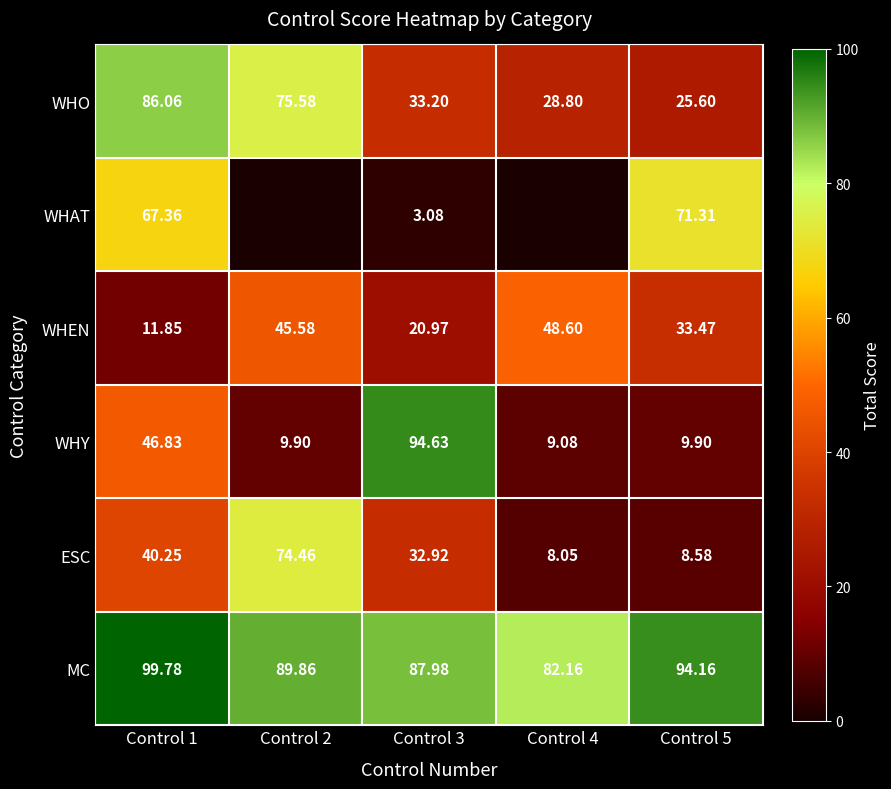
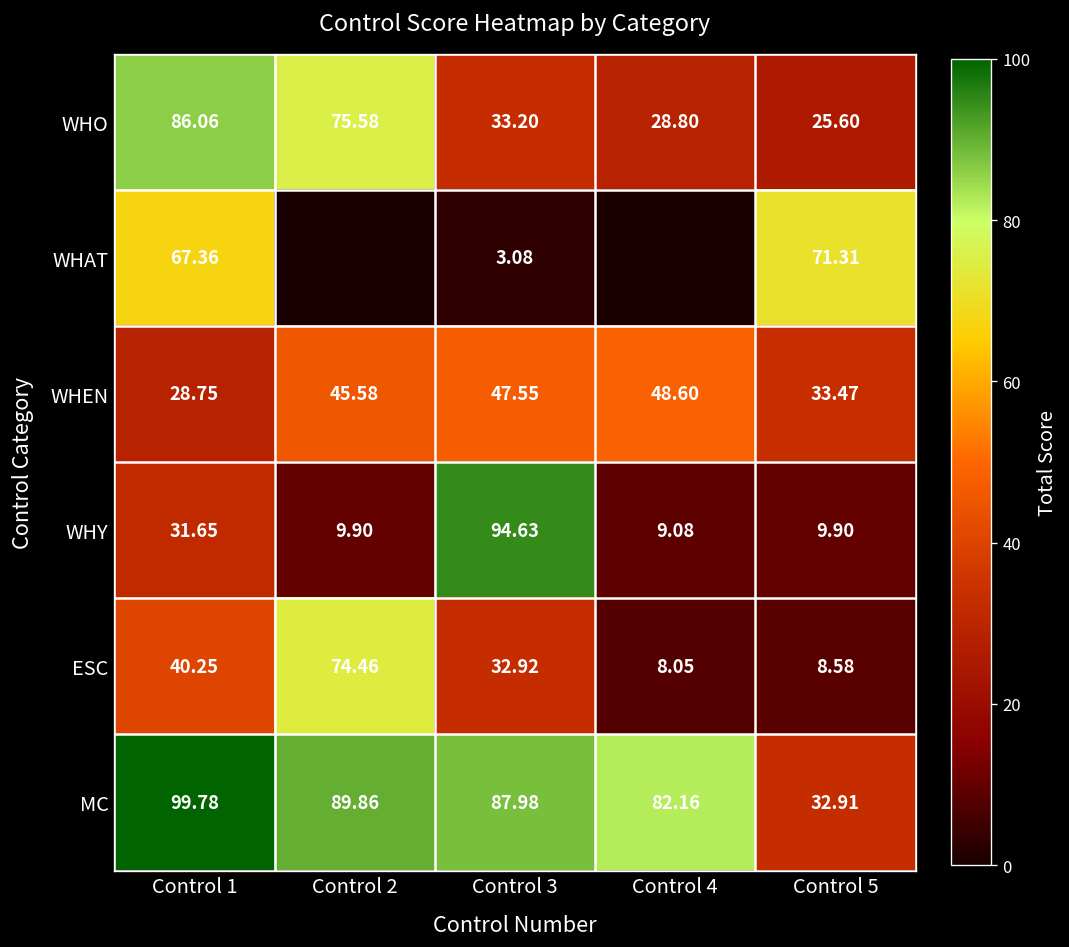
  {
    "WHO": {
      "Control 1": 86.06,
      "Control 2": 75.58,
      "Control 3": 33.20,
      "Control 4": 28.80,
      "Control 5": 25.60
    },
    "WHAT": {
      "Control 1": 67.36,
      "Control 3": 3.08,
      "Control 5": 71.31
    },
    "WHEN": {
-     "Control 1": 11.85,
+     "Control 1": 28.75,
      "Control 2": 45.58,
-     "Control 3": 20.97,
+     "Control 3": 47.55,
      "Control 4": 48.60,
      "Control 5": 33.47
    },
    "WHY": {
-     "Control 1": 46.83,
+     "Control 1": 31.65,
      "Control 2": 9.90,
      "Control 3": 94.63,
      "Control 4": 9.08,
      "Control 5": 9.90
    },
    "ESC": {
      "Control 1": 40.25,
      "Control 2": 74.46,
      "Control 3": 32.92,
      "Control 4": 8.05,
      "Control 5": 8.58
    },
    "MC": {
      "Control 1": 99.78,
      "Control 2": 89.86,
      "Control 3": 87.98,
      "Control 4": 82.16,
-     "Control 5": 94.16
+     "Control 5": 32.91
    }
  }
